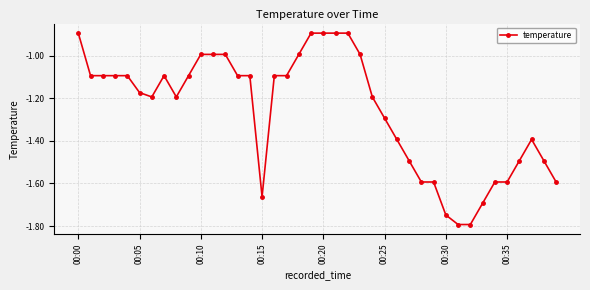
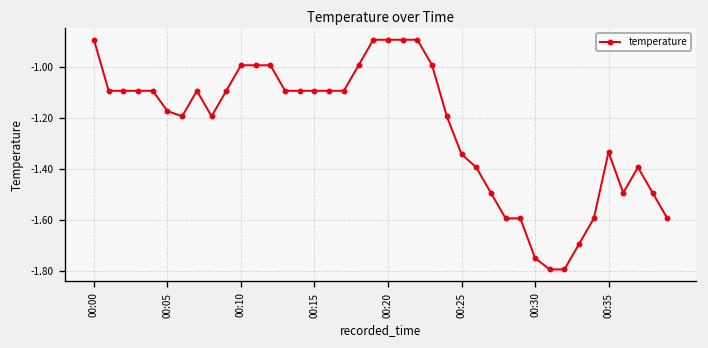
  {
    "00:00": -0.89,
    "00:05": -1.17,
    "00:10": -0.99,
-   "00:15": -1.66,
+   "00:15": -1.09,
    "00:20": -0.89,
-   "00:25": -1.29,
+   "00:25": -1.34,
    "00:30": -1.75,
-   "00:35": -1.59
+   "00:35": -1.33
  }
